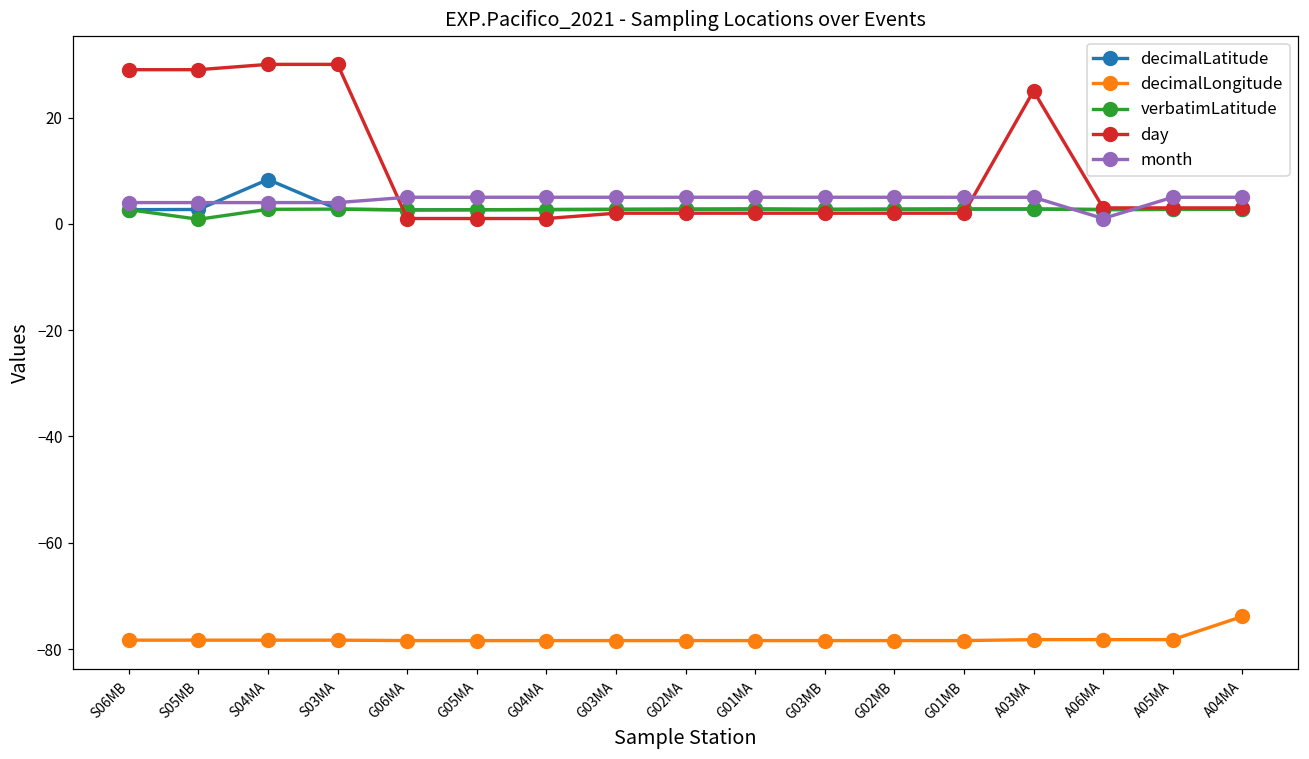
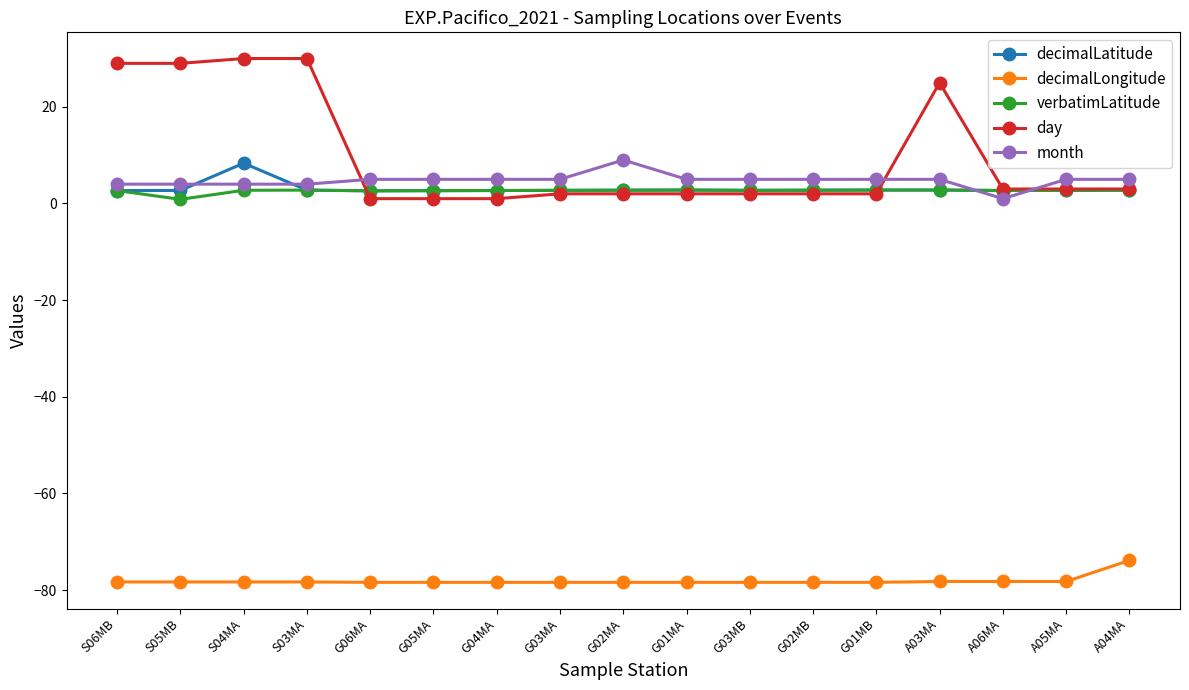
  {
    "decimalLatitude": {
      "S05MB": 3,
      "S04MA": 8
    },
    "decimalLongitude": {
      "S06MB": -78,
      "S05MB": -78,
      "S04MA": -78,
      "S03MA": -78,
      "G06MA": -78,
      "G05MA": -78,
      "G04MA": -78,
      "G03MA": -78,
      "G02MA": -78,
      "G01MA": -78,
      "G03MB": -78,
      "G02MB": -78,
      "G01MB": -78,
      "A03MA": -78,
      "A06MA": -78,
      "A05MA": -78,
      "A04MA": -74
    },
    "verbatimLatitude": {
      "S05MB": 1,
      "S04MA": 3
    },
    "day": {
      "S06MB": 29,
      "S05MB": 29,
      "S04MA": 30,
      "S03MA": 30,
      "G06MA": 1,
      "G05MA": 1,
      "G04MA": 1,
      "G03MA": 2,
      "G02MA": 2,
      "G01MA": 2,
      "G03MB": 2,
      "G02MB": 2,
      "G01MB": 2,
      "A03MA": 25
    },
    "month": {
      "S06MB": 4,
      "S05MB": 4,
      "S04MA": 4,
      "S03MA": 4,
      "G06MA": 5,
      "G05MA": 5,
      "G04MA": 5,
      "G03MA": 5,
-     "G02MA": 5,
+     "G02MA": 9,
      "G01MA": 5,
      "G03MB": 5,
      "G02MB": 5,
      "G01MB": 5,
      "A03MA": 5,
      "A06MA": 1,
      "A05MA": 5,
      "A04MA": 5
    }
  }
